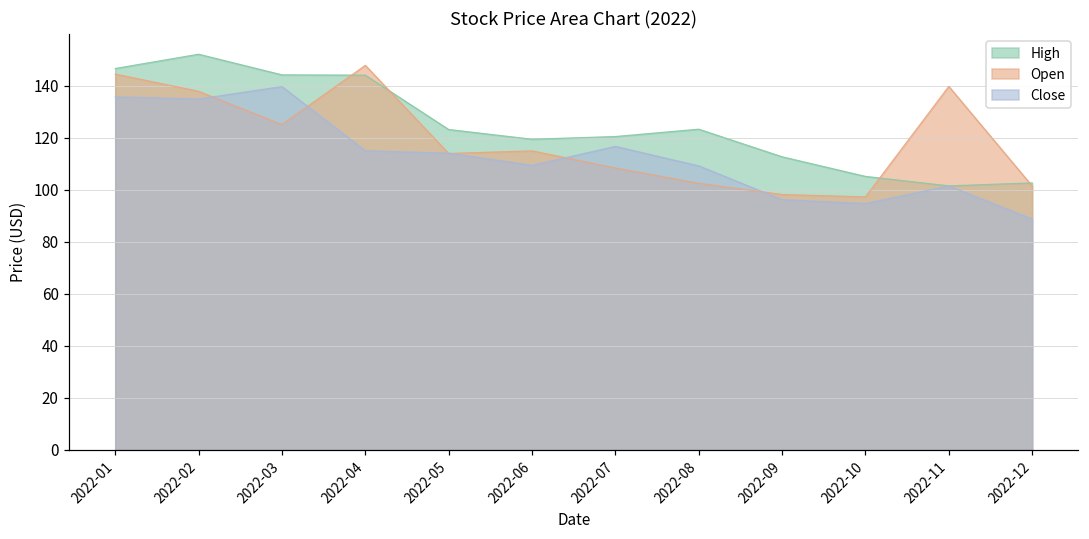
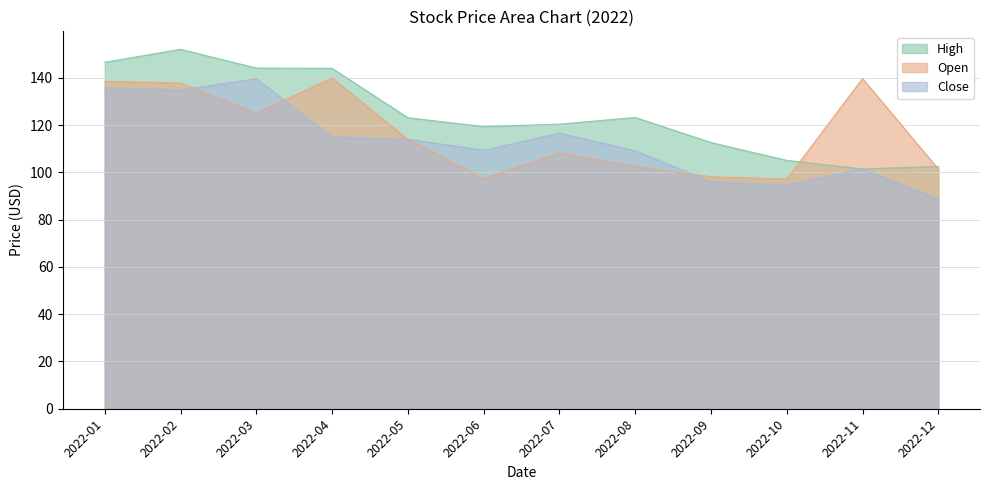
  {
    "Open": {
-     "2022-01": 144,
+     "2022-01": 139,
      "2022-02": 138,
      "2022-03": 125,
-     "2022-04": 148,
-     "2022-06": 115,
+     "2022-04": 140,
+     "2022-06": 97,
      "2022-07": 108,
      "2022-08": 102,
      "2022-09": 98,
      "2022-10": 97,
      "2022-11": 140,
      "2022-12": 101
    }
  }
